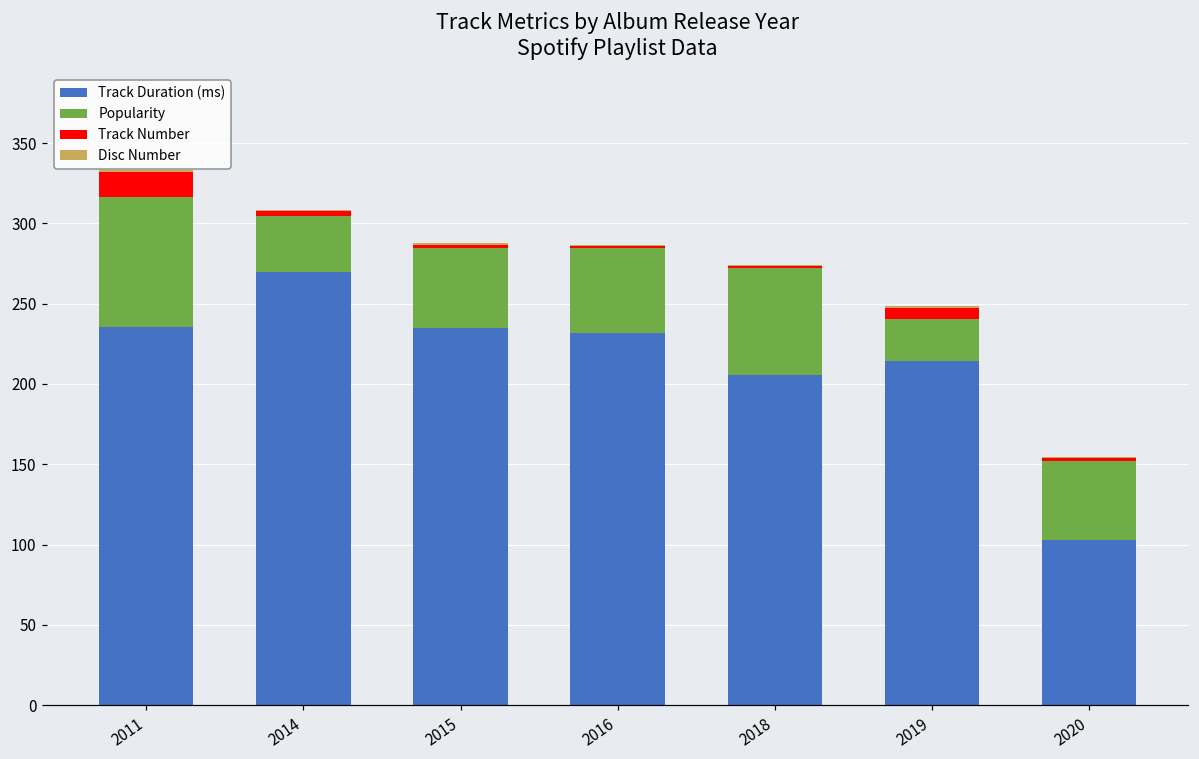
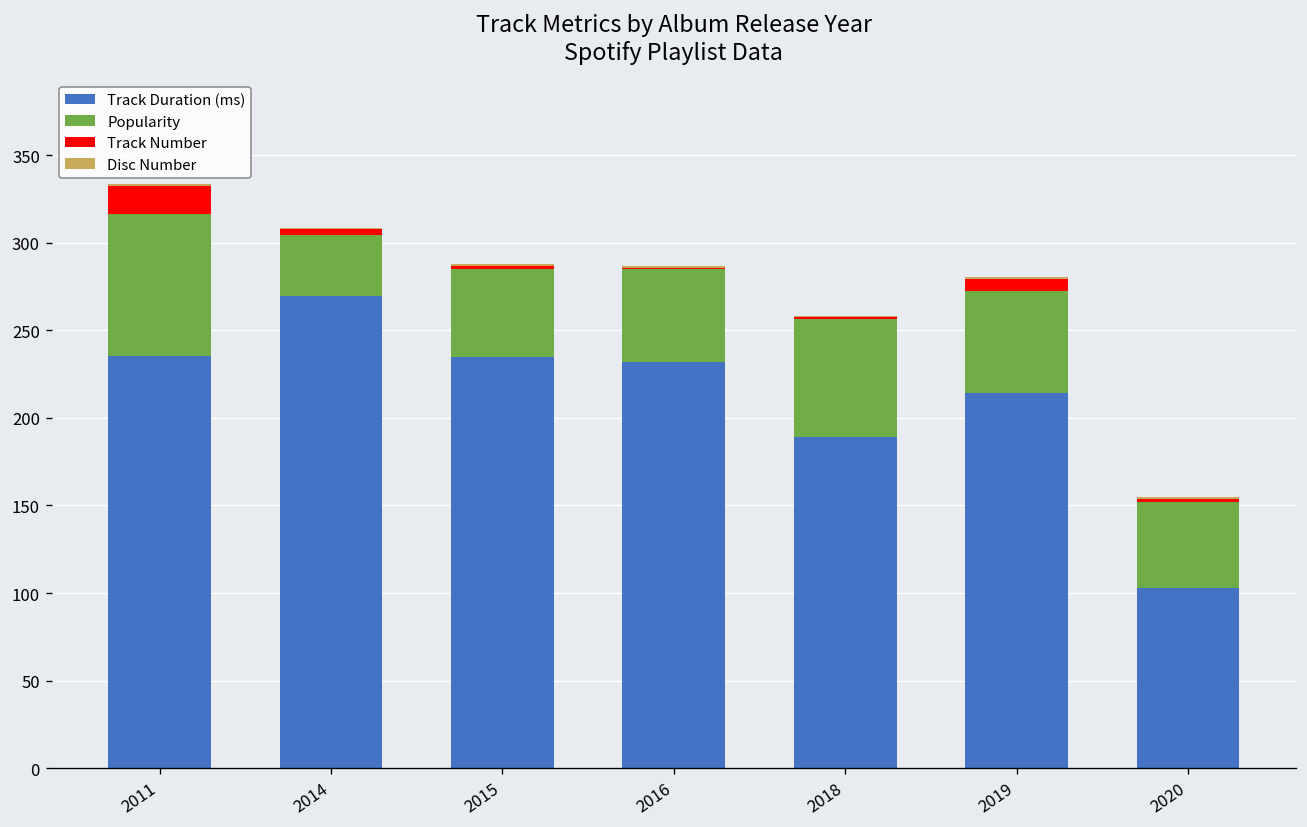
  {
    "Track Duration (ms)": {
      "2011": 235,
      "2014": 270,
      "2015": 235,
      "2016": 232,
-     "2018": 205,
+     "2018": 189,
      "2019": 214,
      "2020": 103
    },
    "Popularity": {
      "2011": 81,
      "2014": 35,
      "2015": 50,
      "2016": 53,
      "2018": 67,
-     "2019": 26,
+     "2019": 58,
      "2020": 49
    },
    "Track Number": {
      "2011": 16,
      "2014": 3,
      "2015": 2,
      "2019": 7,
      "2020": 2
    }
  }
